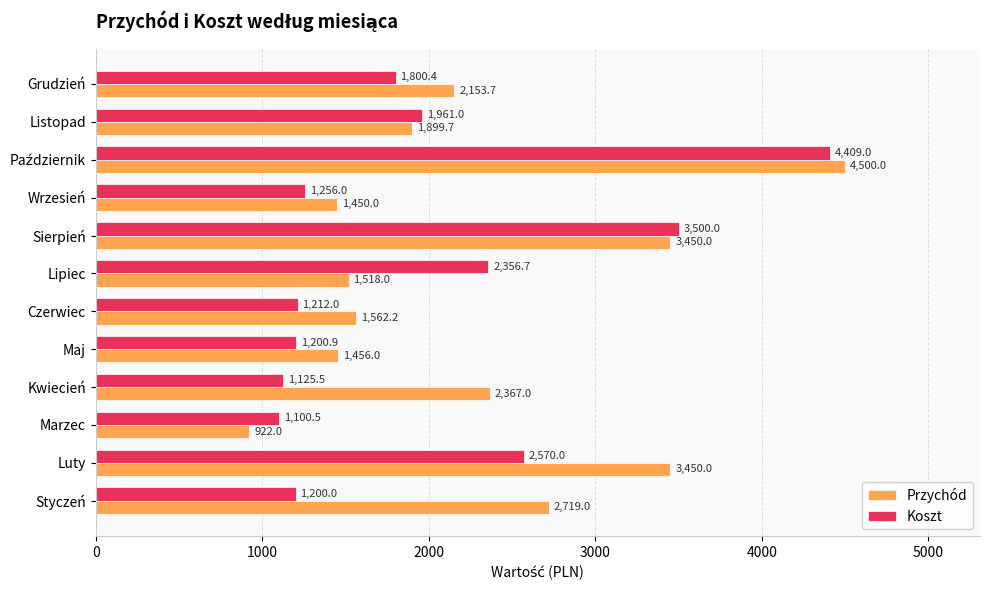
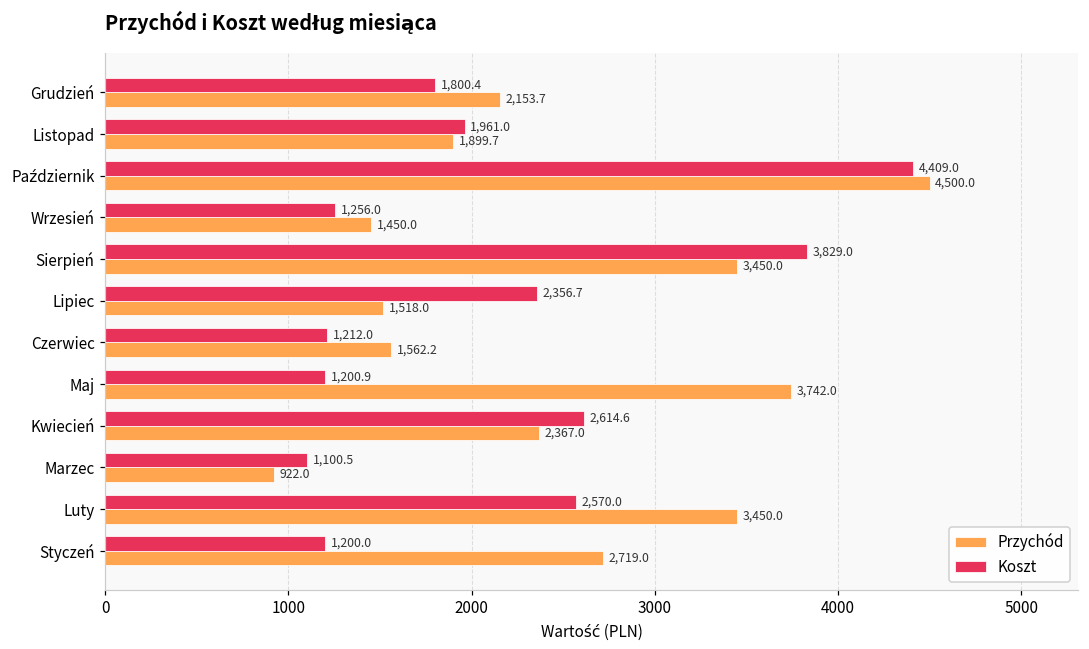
  {
    "Przychód": {
      "Grudzień": "2,153.7",
      "Listopad": "1,899.7",
      "Październik": "4,500.0",
      "Wrzesień": "1,450.0",
      "Sierpień": "3,450.0",
      "Lipiec": "1,518.0",
      "Czerwiec": "1,562.2",
-     "Maj": "1,456.0",
+     "Maj": "3,742.0",
      "Kwiecień": "2,367.0",
      "Marzec": "922.0",
      "Luty": "3,450.0",
      "Styczeń": "2,719.0"
    },
    "Koszt": {
      "Grudzień": "1,800.4",
      "Listopad": "1,961.0",
      "Październik": "4,409.0",
      "Wrzesień": "1,256.0",
-     "Sierpień": "3,500.0",
+     "Sierpień": "3,829.0",
      "Lipiec": "2,356.7",
      "Czerwiec": "1,212.0",
      "Maj": "1,200.9",
-     "Kwiecień": "1,125.5",
+     "Kwiecień": "2,614.6",
      "Marzec": "1,100.5",
      "Luty": "2,570.0",
      "Styczeń": "1,200.0"
    }
  }
